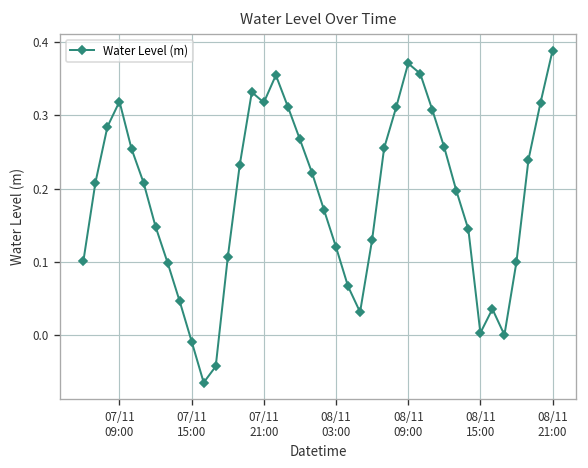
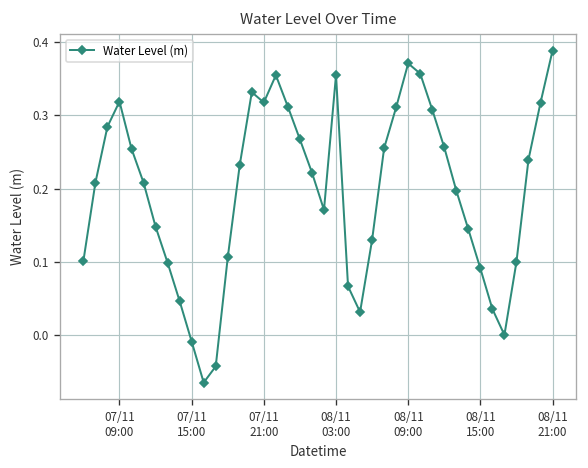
  {
    "07/11 09:00": 0.32,
    "07/11 15:00": -0.01,
    "07/11 21:00": 0.32,
-   "08/11 03:00": 0.12,
+   "08/11 03:00": 0.36,
    "08/11 09:00": 0.37,
-   "08/11 15:00": 0.00,
+   "08/11 15:00": 0.09,
    "08/11 21:00": 0.39
  }
